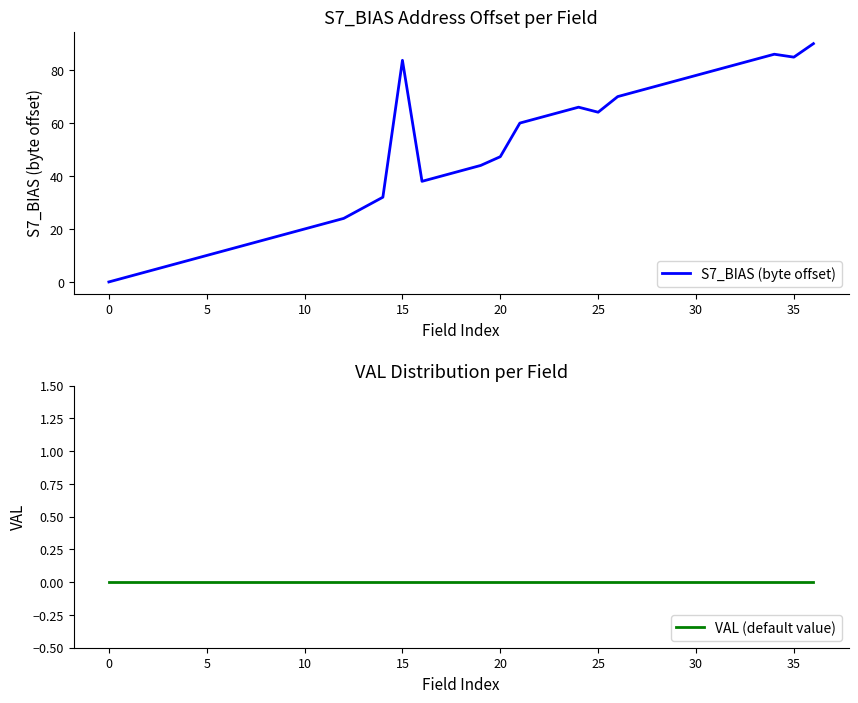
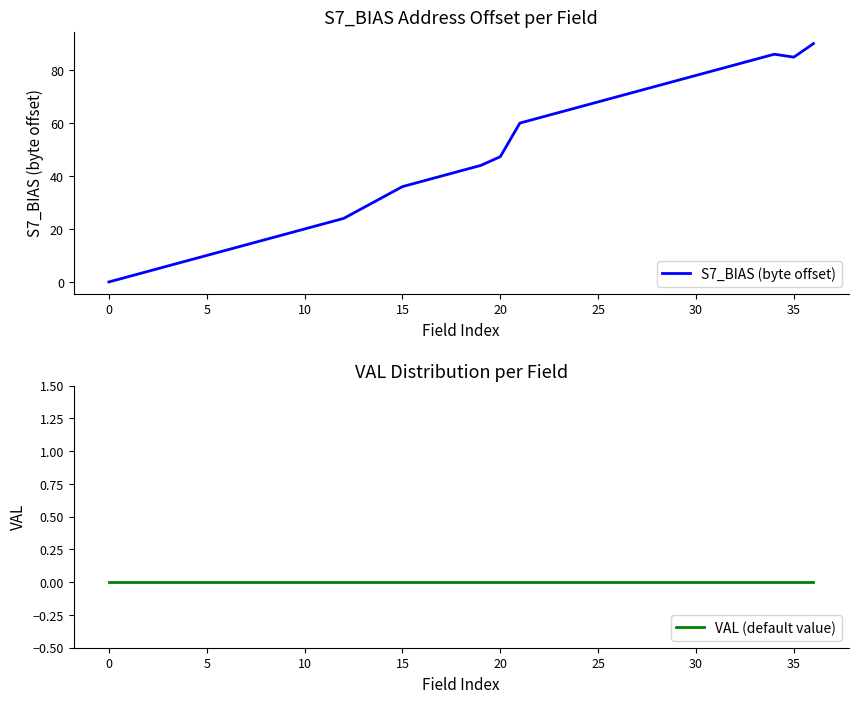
  {
    "S7_BIAS Address Offset per Field": {
      "0": 0,
      "5": 10,
      "10": 20,
-     "15": 84,
+     "15": 36,
      "20": 47,
-     "25": 64,
+     "25": 68,
      "30": 78,
      "35": 85
    },
    "VAL Distribution per Field": {
      "0": 0.00,
      "5": 0.00,
      "10": 0.00,
      "15": 0.00,
      "20": 0.00,
      "25": 0.00,
      "30": 0.00,
      "35": 0.00
    }
  }
